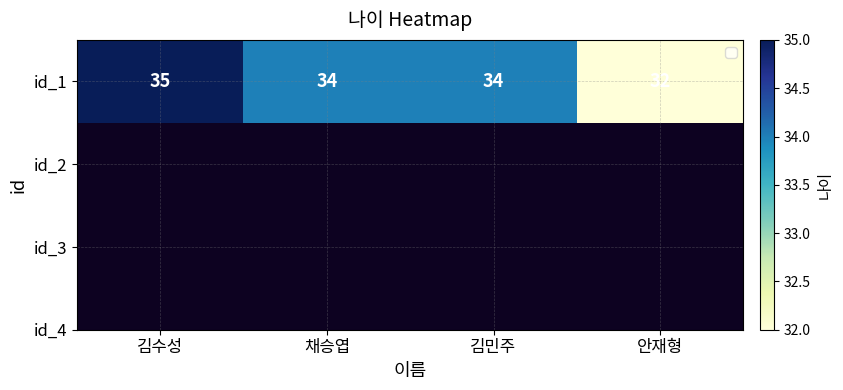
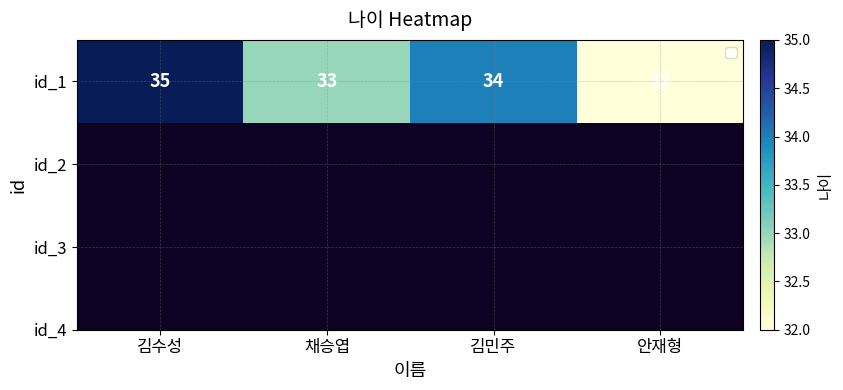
  {
    "id_1": {
      "김수성": 35,
-     "채승엽": 34,
+     "채승엽": 33,
      "김민주": 34
    }
  }
